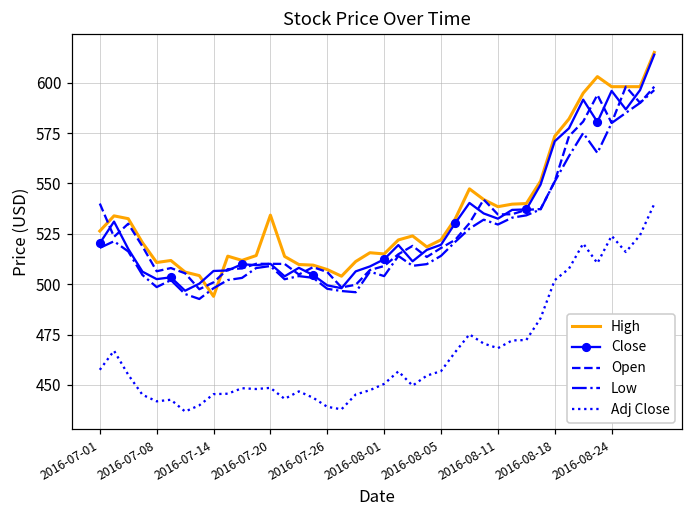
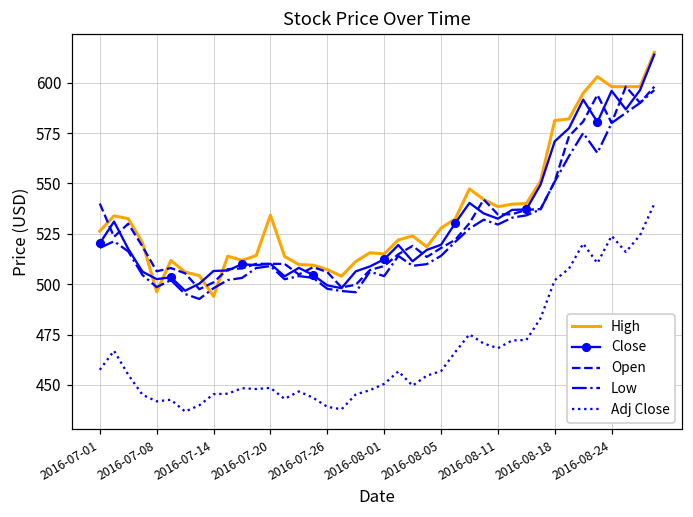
  {
    "High": {
      "2016-07-01": 526,
-     "2016-07-08": 511,
+     "2016-07-08": 496,
      "2016-07-14": 494,
      "2016-07-20": 534,
      "2016-08-01": 515,
-     "2016-08-05": 522,
+     "2016-08-05": 528,
      "2016-08-11": 538,
-     "2016-08-18": 573,
+     "2016-08-18": 581,
      "2016-08-24": 598
    }
  }
